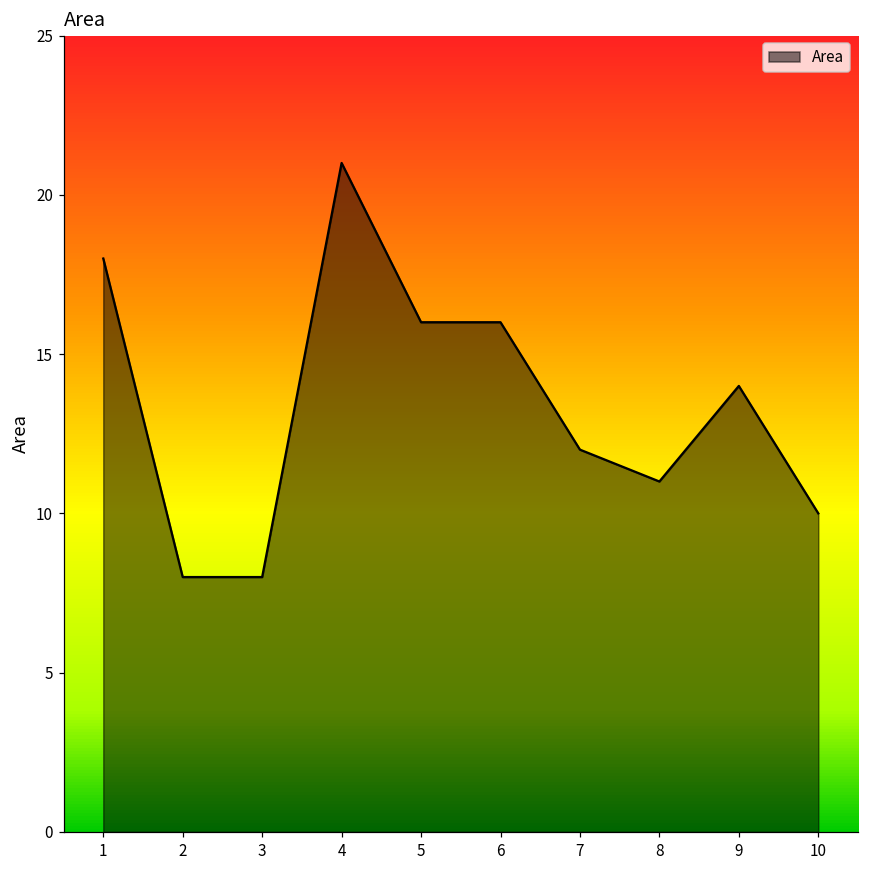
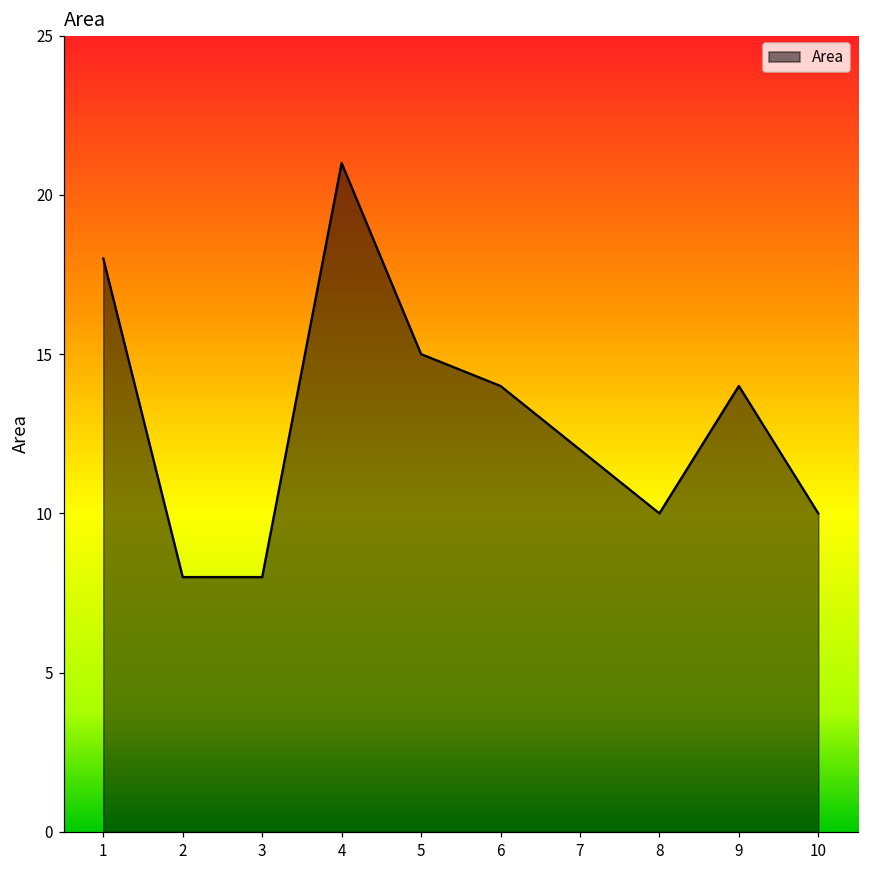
  {
    "1": 18,
    "2": 8,
    "3": 8,
    "4": 21,
-   "5": 16,
-   "6": 16,
+   "5": 15,
+   "6": 14,
    "7": 12,
-   "8": 11,
+   "8": 10,
    "9": 14,
    "10": 10
  }
